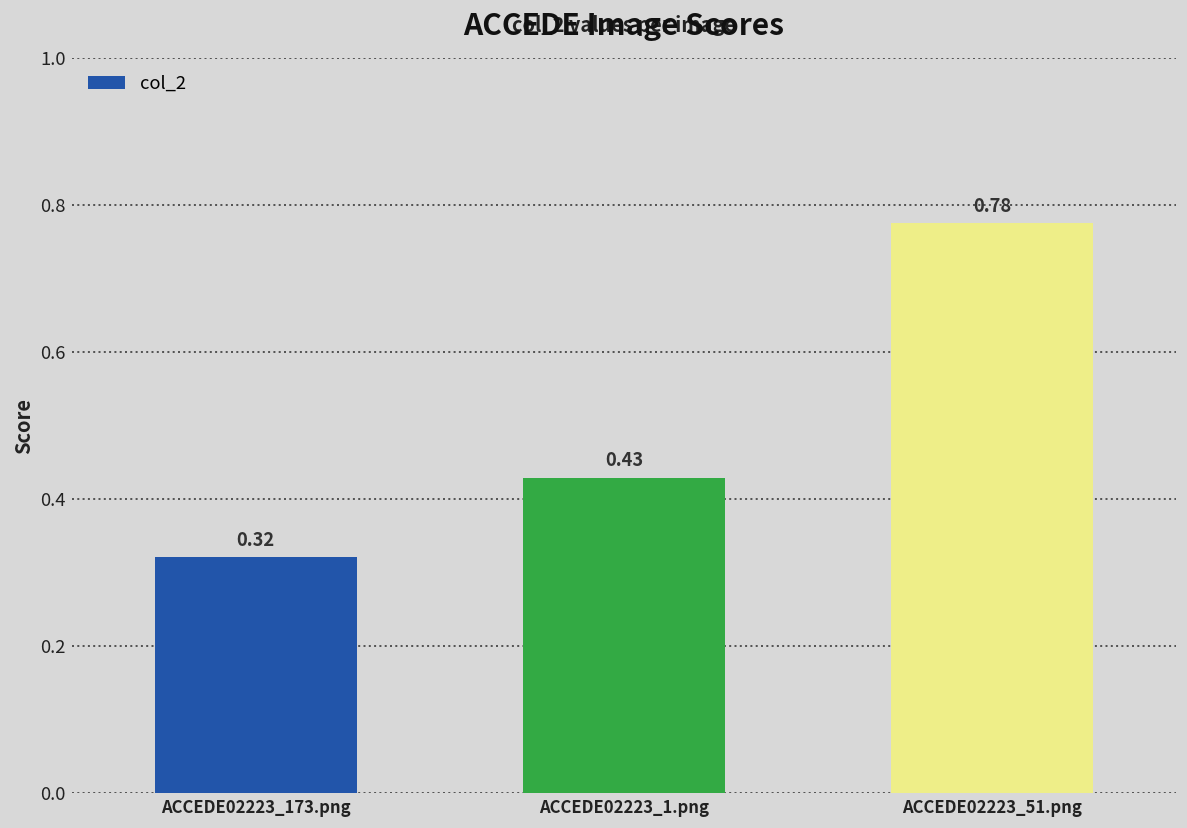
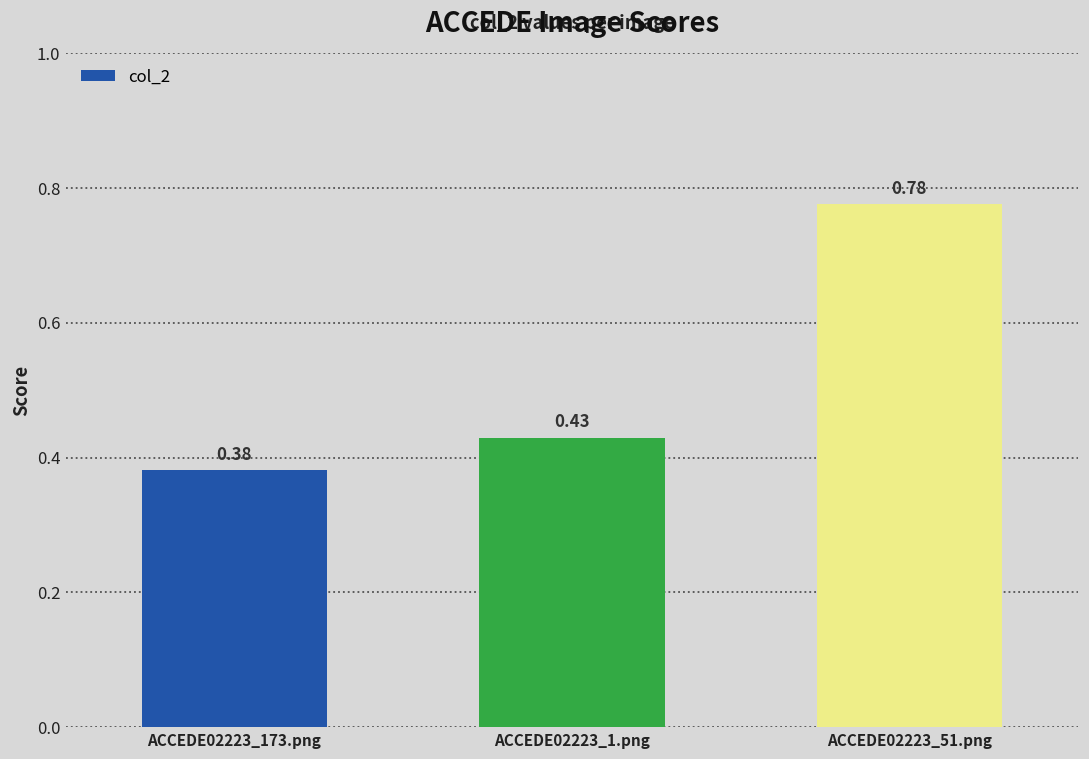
  {
-   "ACCEDE02223_173.png": 0.32,
+   "ACCEDE02223_173.png": 0.38,
    "ACCEDE02223_1.png": 0.43,
    "ACCEDE02223_51.png": 0.78
  }
